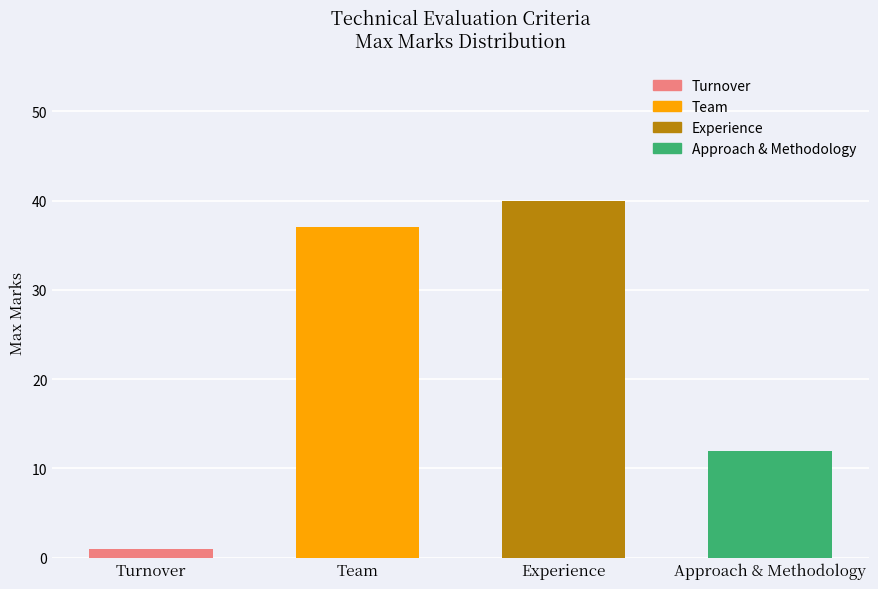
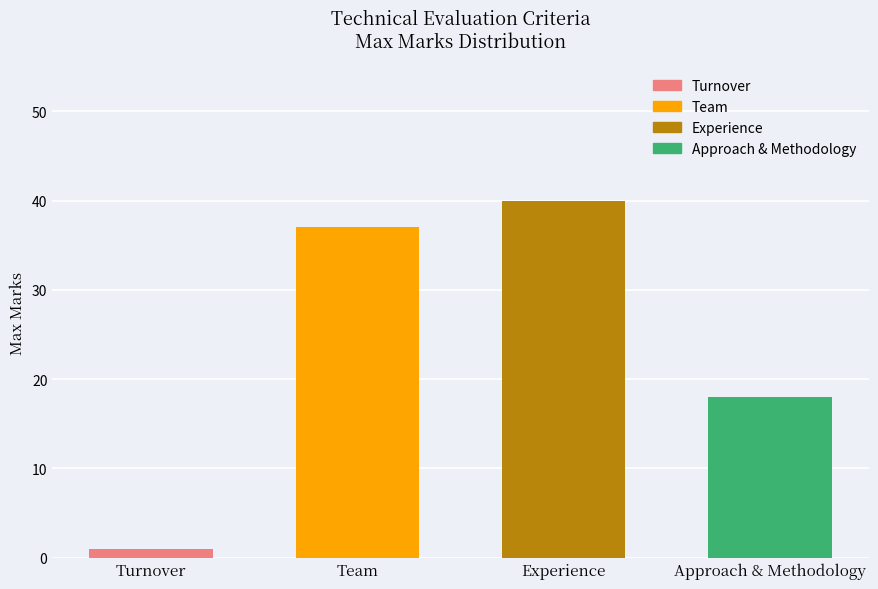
  {
    "Turnover": 1,
    "Team": 37,
    "Experience": 40,
-   "Approach & Methodology": 12
+   "Approach & Methodology": 18
  }
